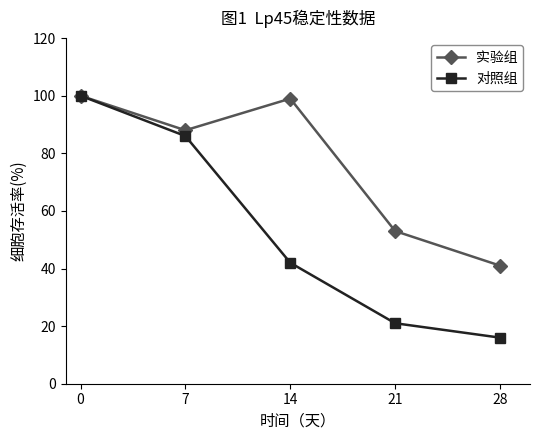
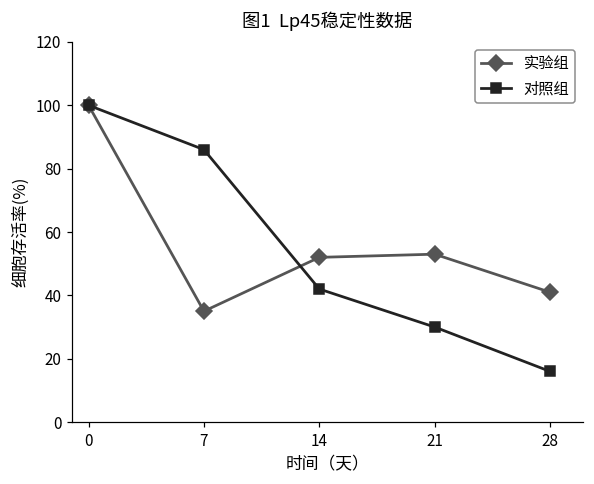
  {
    "实验组": {
-     "7": 88,
-     "14": 99,
+     "7": 35,
+     "14": 52,
      "21": 53,
      "28": 41
    },
    "对照组": {
      "7": 86,
      "14": 42,
-     "21": 21,
+     "21": 30,
      "28": 16
    }
  }
